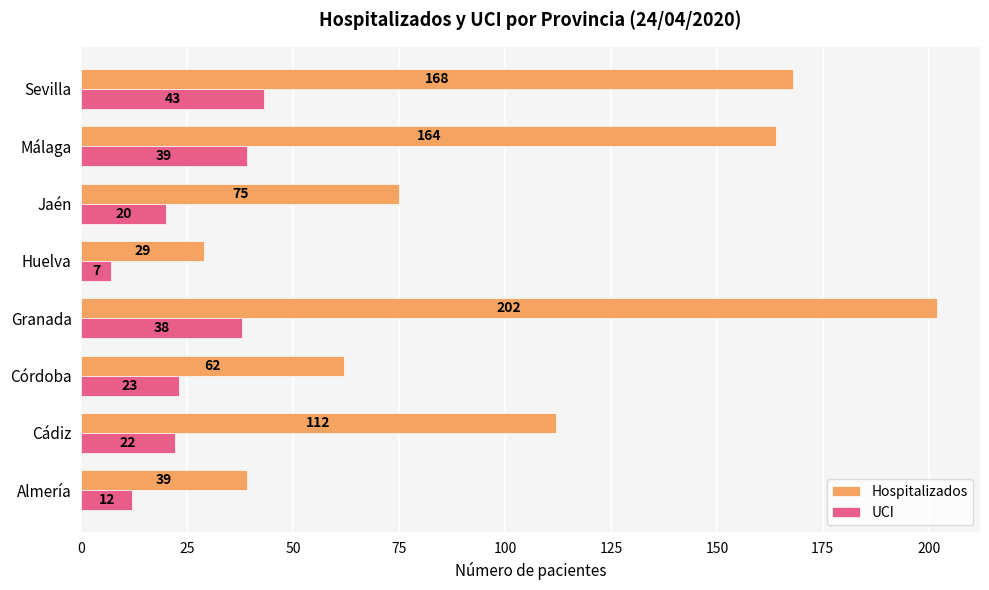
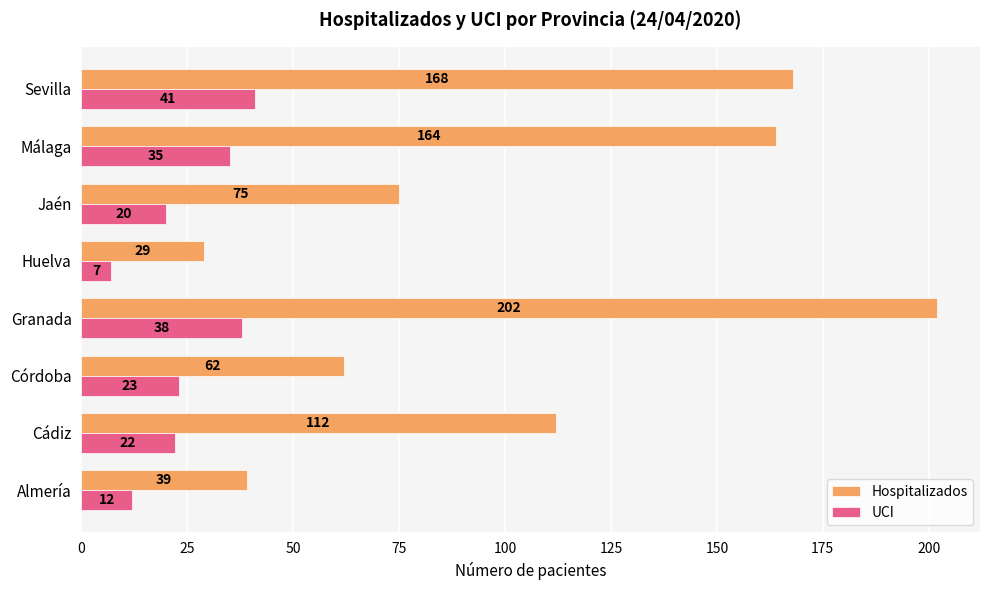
  {
    "Hospitalizados": {
      "Sevilla": 168,
      "Málaga": 164,
      "Jaén": 75,
      "Huelva": 29,
      "Granada": 202,
      "Córdoba": 62,
      "Cádiz": 112,
      "Almería": 39
    },
    "UCI": {
-     "Sevilla": 43,
-     "Málaga": 39,
+     "Sevilla": 41,
+     "Málaga": 35,
      "Jaén": 20,
      "Huelva": 7,
      "Granada": 38,
      "Córdoba": 23,
      "Cádiz": 22,
      "Almería": 12
    }
  }
